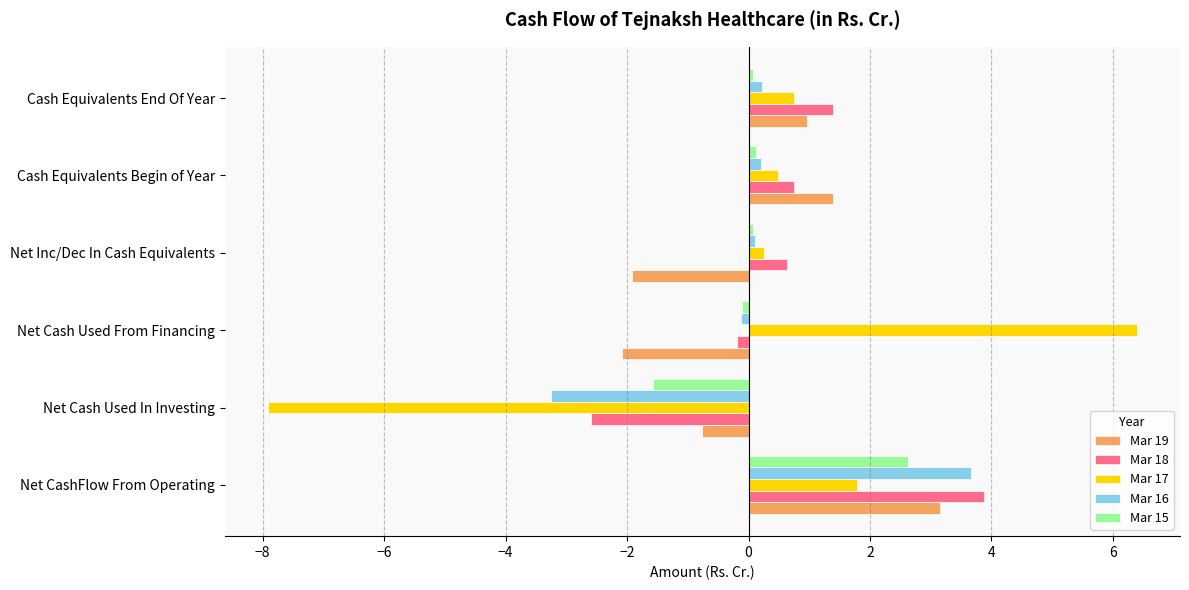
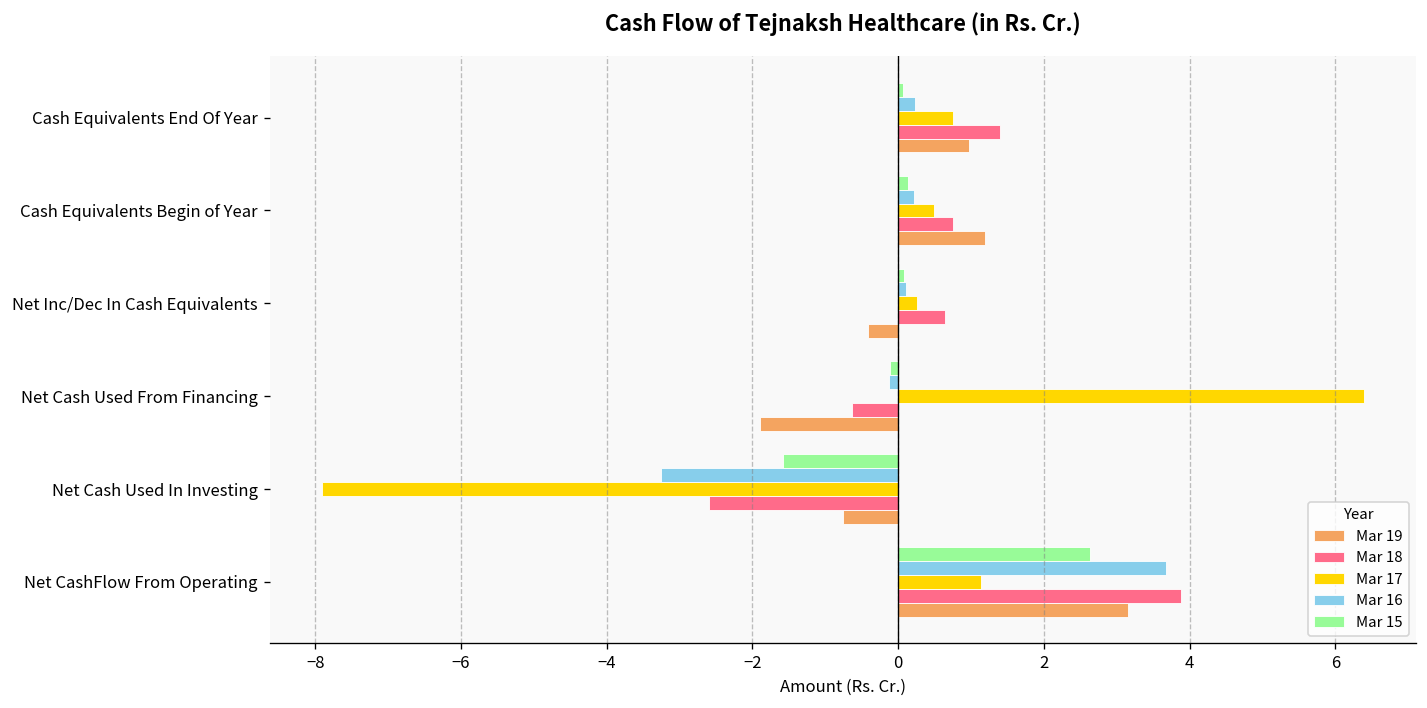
  {
    "Mar 19": {
      "Cash Equivalents End Of Year": 1.0,
-     "Cash Equivalents Begin of Year": 1.4,
-     "Net Inc/Dec In Cash Equivalents": -1.9,
-     "Net Cash Used From Financing": -2.1,
+     "Cash Equivalents Begin of Year": 1.2,
+     "Net Inc/Dec In Cash Equivalents": -0.4,
+     "Net Cash Used From Financing": -1.9,
      "Net Cash Used In Investing": -0.8,
      "Net CashFlow From Operating": 3.2
    },
    "Mar 18": {
      "Cash Equivalents End Of Year": 1.4,
      "Cash Equivalents Begin of Year": 0.8,
      "Net Inc/Dec In Cash Equivalents": 0.6,
-     "Net Cash Used From Financing": -0.2,
+     "Net Cash Used From Financing": -0.6,
      "Net Cash Used In Investing": -2.6,
      "Net CashFlow From Operating": 3.9
    },
    "Mar 17": {
      "Cash Equivalents End Of Year": 0.8,
      "Cash Equivalents Begin of Year": 0.5,
      "Net Inc/Dec In Cash Equivalents": 0.3,
      "Net Cash Used From Financing": 6.4,
      "Net Cash Used In Investing": -7.9,
-     "Net CashFlow From Operating": 1.8
+     "Net CashFlow From Operating": 1.1
    },
    "Mar 16": {
      "Cash Equivalents End Of Year": 0.2,
      "Cash Equivalents Begin of Year": 0.2,
      "Net Inc/Dec In Cash Equivalents": 0.1,
      "Net Cash Used From Financing": -0.1,
      "Net Cash Used In Investing": -3.3,
      "Net CashFlow From Operating": 3.7
    },
    "Mar 15": {
      "Cash Equivalents End Of Year": 0.1,
      "Cash Equivalents Begin of Year": 0.1,
      "Net Inc/Dec In Cash Equivalents": 0.1,
      "Net Cash Used From Financing": -0.1,
      "Net Cash Used In Investing": -1.6,
      "Net CashFlow From Operating": 2.6
    }
  }
